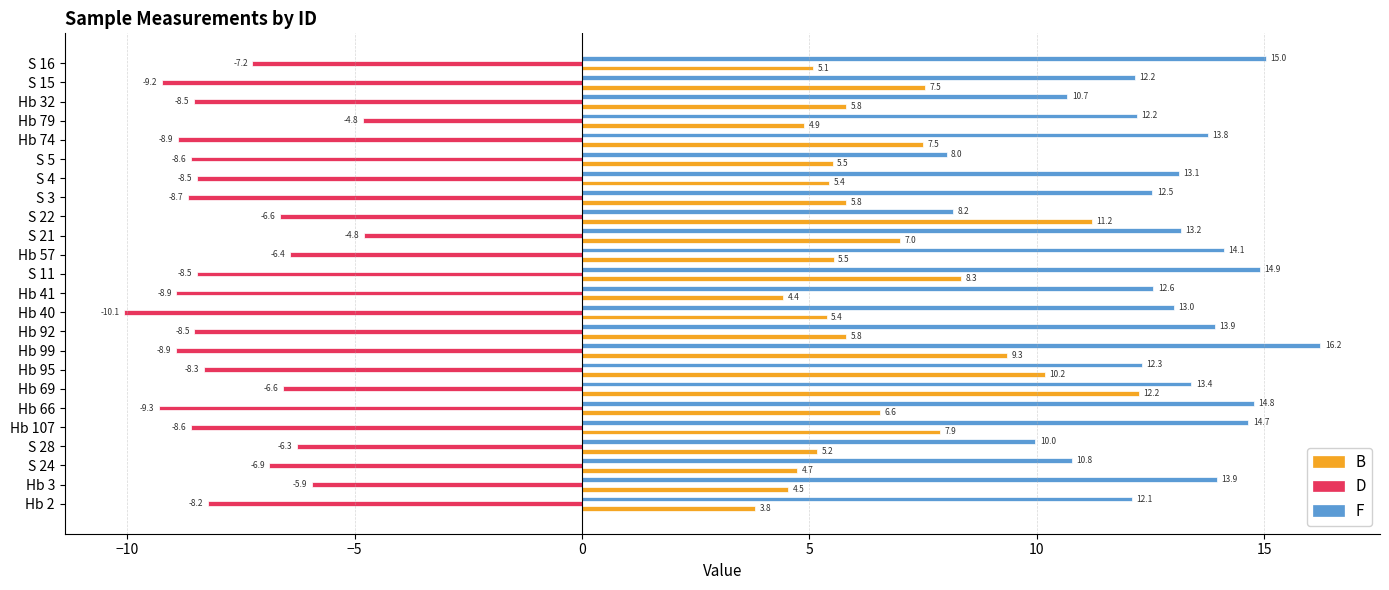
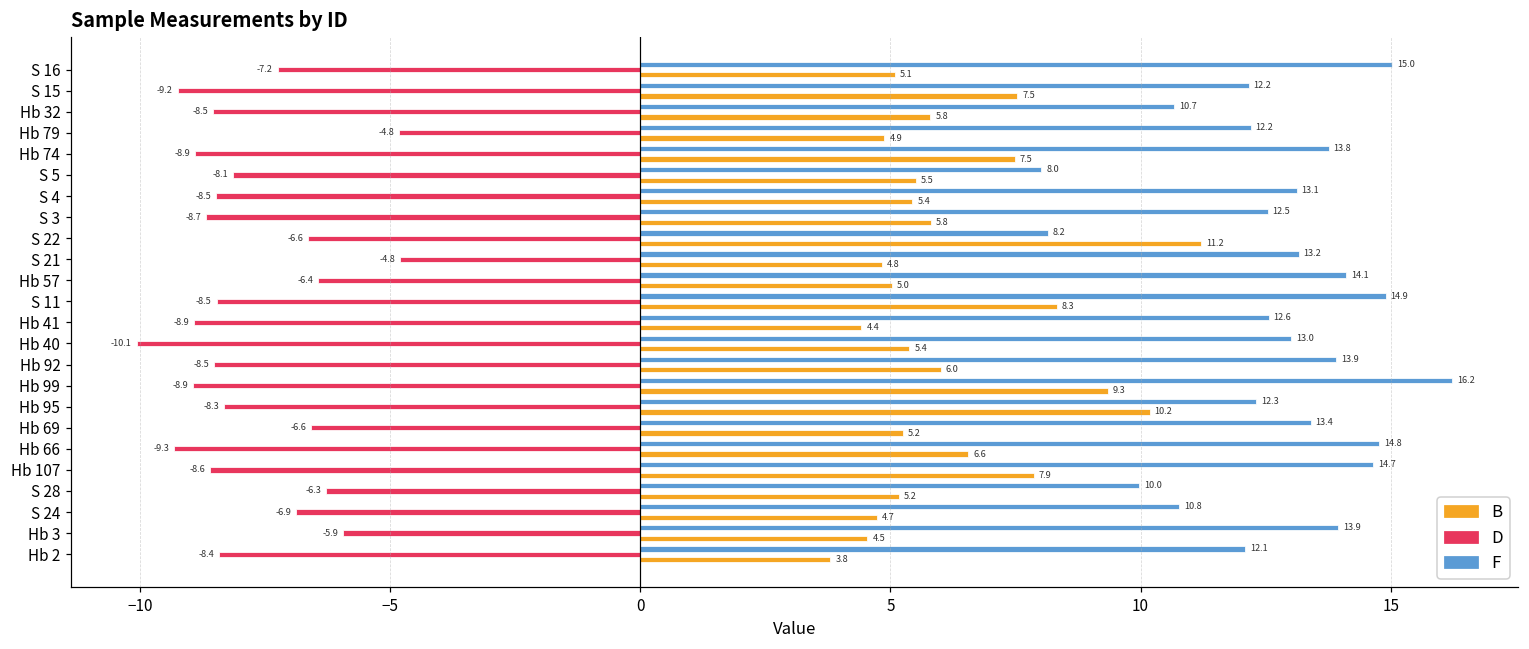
  {
    "B": {
      "S 16": 5.1,
      "S 15": 7.5,
      "Hb 32": 5.8,
      "Hb 79": 4.9,
      "Hb 74": 7.5,
      "S 5": 5.5,
      "S 4": 5.4,
      "S 3": 5.8,
      "S 22": 11.2,
-     "S 21": 7.0,
-     "Hb 57": 5.5,
+     "S 21": 4.8,
+     "Hb 57": 5.0,
      "S 11": 8.3,
      "Hb 41": 4.4,
      "Hb 40": 5.4,
-     "Hb 92": 5.8,
+     "Hb 92": 6.0,
      "Hb 99": 9.3,
      "Hb 95": 10.2,
-     "Hb 69": 12.2,
+     "Hb 69": 5.2,
      "Hb 66": 6.6,
      "Hb 107": 7.9,
      "S 28": 5.2,
      "S 24": 4.7,
      "Hb 3": 4.5,
      "Hb 2": 3.8
    },
    "D": {
      "S 16": -7.2,
      "S 15": -9.2,
      "Hb 32": -8.5,
      "Hb 79": -4.8,
      "Hb 74": -8.9,
-     "S 5": -8.6,
+     "S 5": -8.1,
      "S 4": -8.5,
      "S 3": -8.7,
      "S 22": -6.6,
      "S 21": -4.8,
      "Hb 57": -6.4,
      "S 11": -8.5,
      "Hb 41": -8.9,
      "Hb 40": -10.1,
      "Hb 92": -8.5,
      "Hb 99": -8.9,
      "Hb 95": -8.3,
      "Hb 69": -6.6,
      "Hb 66": -9.3,
      "Hb 107": -8.6,
      "S 28": -6.3,
      "S 24": -6.9,
      "Hb 3": -5.9,
-     "Hb 2": -8.2
+     "Hb 2": -8.4
    },
    "F": {
      "S 16": 15.0,
      "S 15": 12.2,
      "Hb 32": 10.7,
      "Hb 79": 12.2,
      "Hb 74": 13.8,
      "S 5": 8.0,
      "S 4": 13.1,
      "S 3": 12.5,
      "S 22": 8.2,
      "S 21": 13.2,
      "Hb 57": 14.1,
      "S 11": 14.9,
      "Hb 41": 12.6,
      "Hb 40": 13.0,
      "Hb 92": 13.9,
      "Hb 99": 16.2,
      "Hb 95": 12.3,
      "Hb 69": 13.4,
      "Hb 66": 14.8,
      "Hb 107": 14.7,
      "S 28": 10.0,
      "S 24": 10.8,
      "Hb 3": 13.9,
      "Hb 2": 12.1
    }
  }
